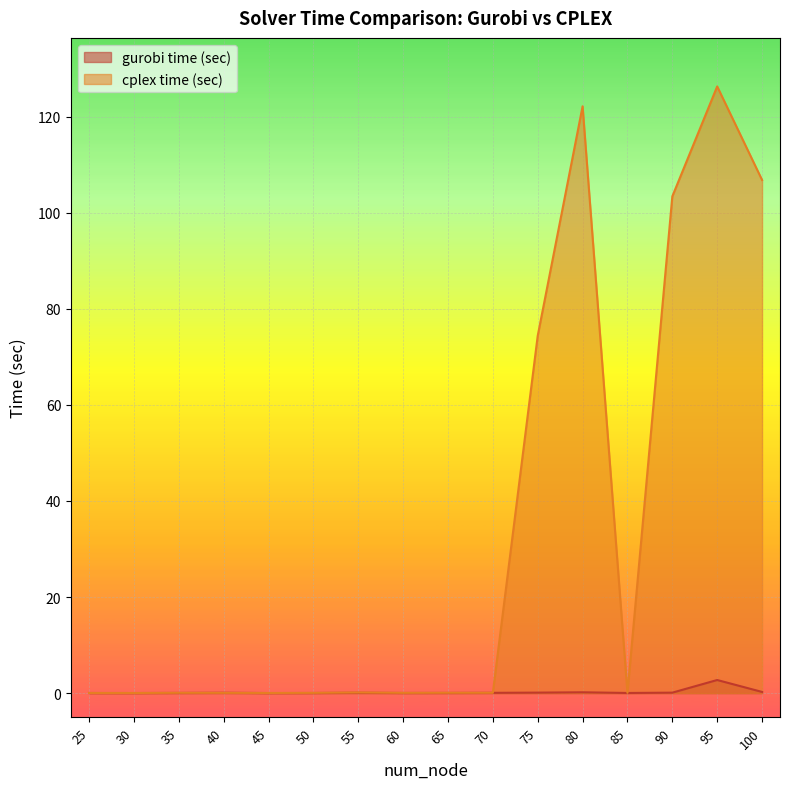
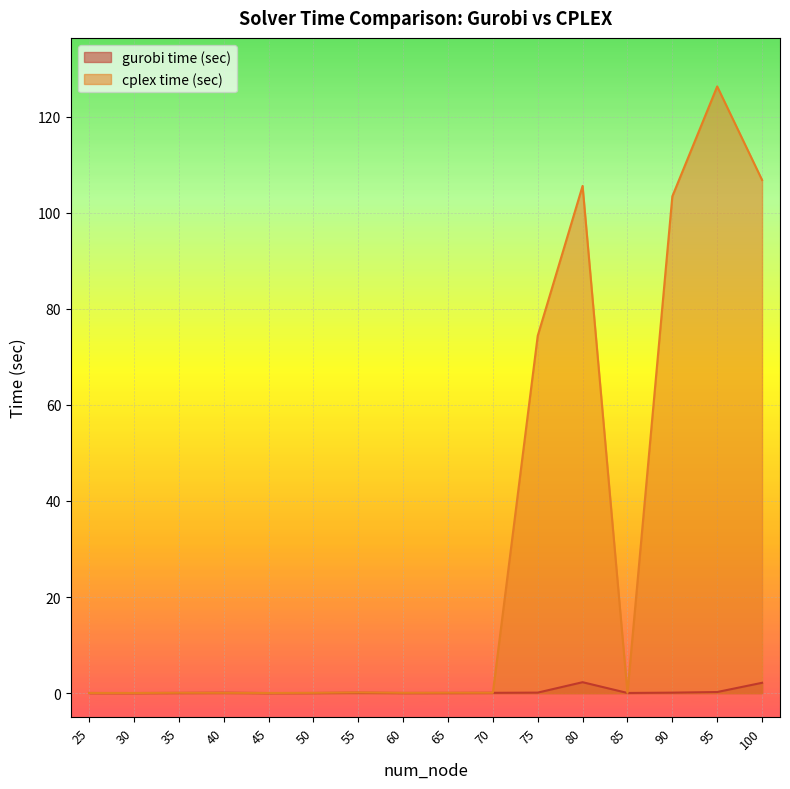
  {
    "gurobi time (sec)": {
      "75": 0,
-     "80": 0,
+     "80": 2,
      "90": 0,
-     "95": 3,
-     "100": 0
+     "95": 0,
+     "100": 2
    },
    "cplex time (sec)": {
      "75": 74,
-     "80": 122,
+     "80": 106,
      "90": 103,
      "95": 126,
      "100": 107
    }
  }
